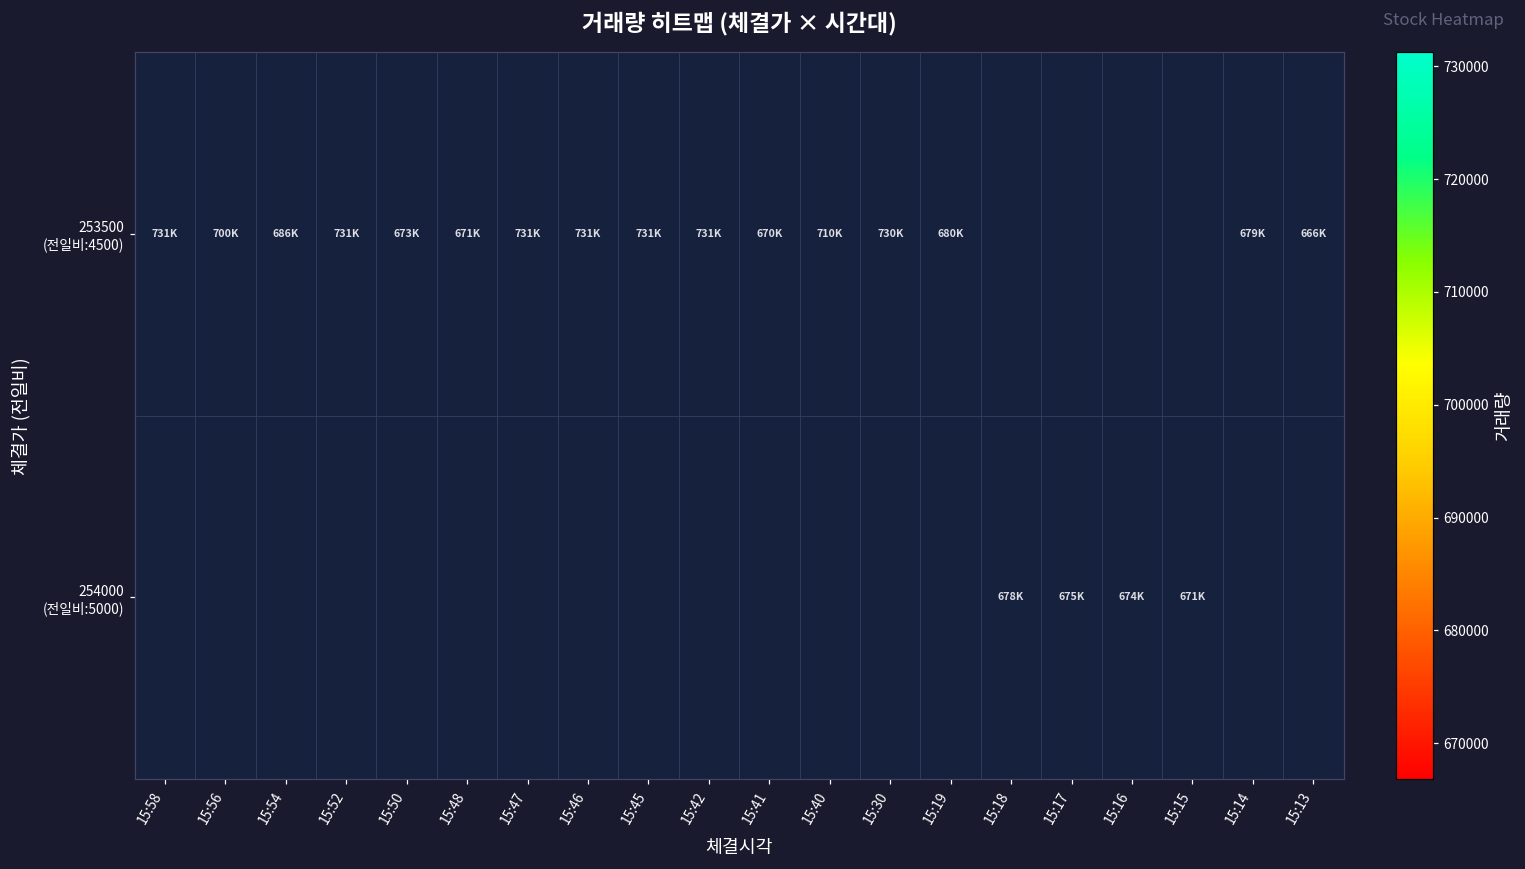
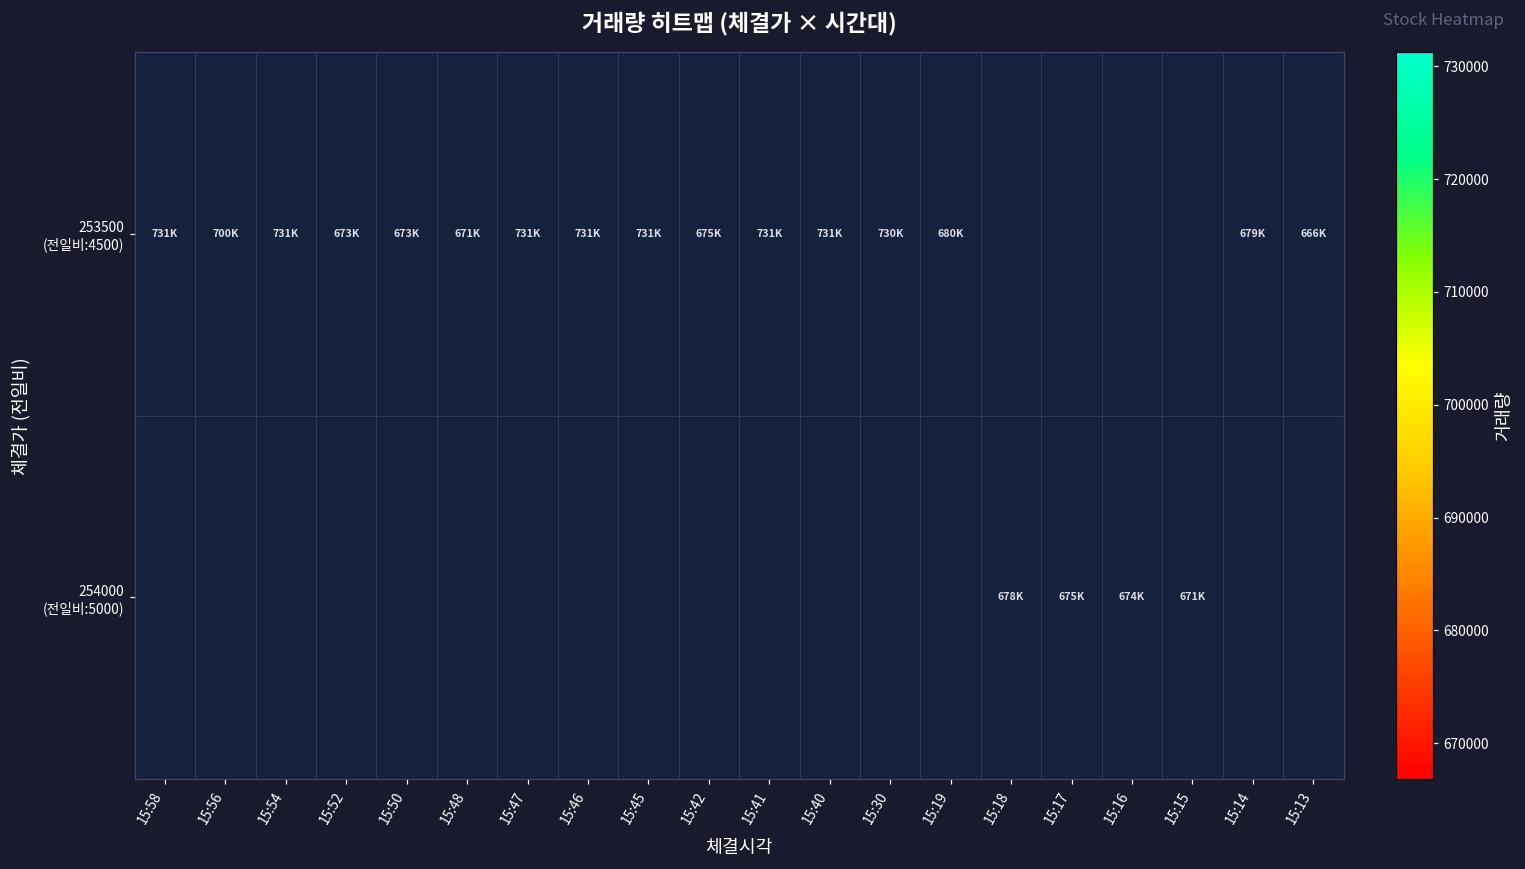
  {
    "253500 (전일비:4500)": {
      "15:58": "731K",
      "15:56": "700K",
-     "15:54": "686K",
-     "15:52": "731K",
+     "15:54": "731K",
+     "15:52": "673K",
      "15:50": "673K",
      "15:48": "671K",
      "15:47": "731K",
      "15:46": "731K",
      "15:45": "731K",
-     "15:42": "731K",
-     "15:41": "670K",
-     "15:40": "710K",
+     "15:42": "675K",
+     "15:41": "731K",
+     "15:40": "731K",
      "15:30": "730K",
      "15:19": "680K",
      "15:14": "679K",
      "15:13": "666K"
    },
    "254000 (전일비:5000)": {
      "15:18": "678K",
      "15:17": "675K",
      "15:16": "674K",
      "15:15": "671K"
    }
  }
